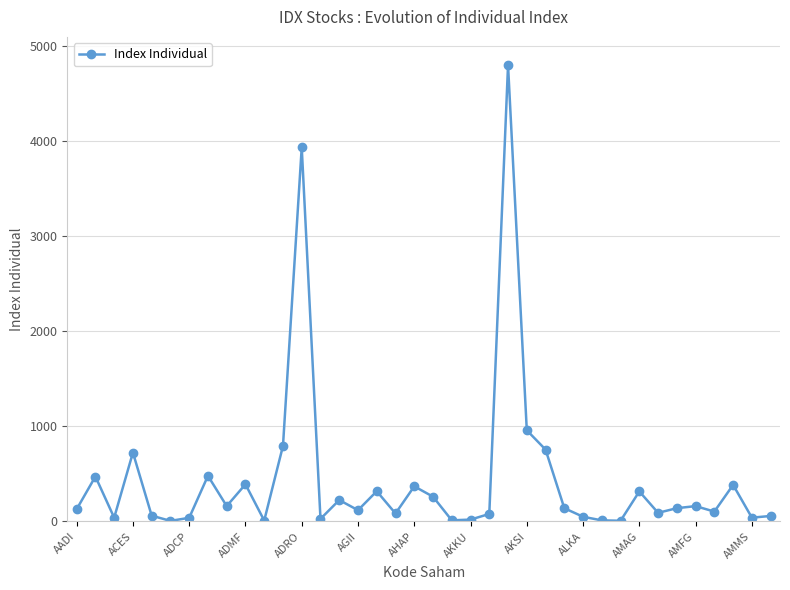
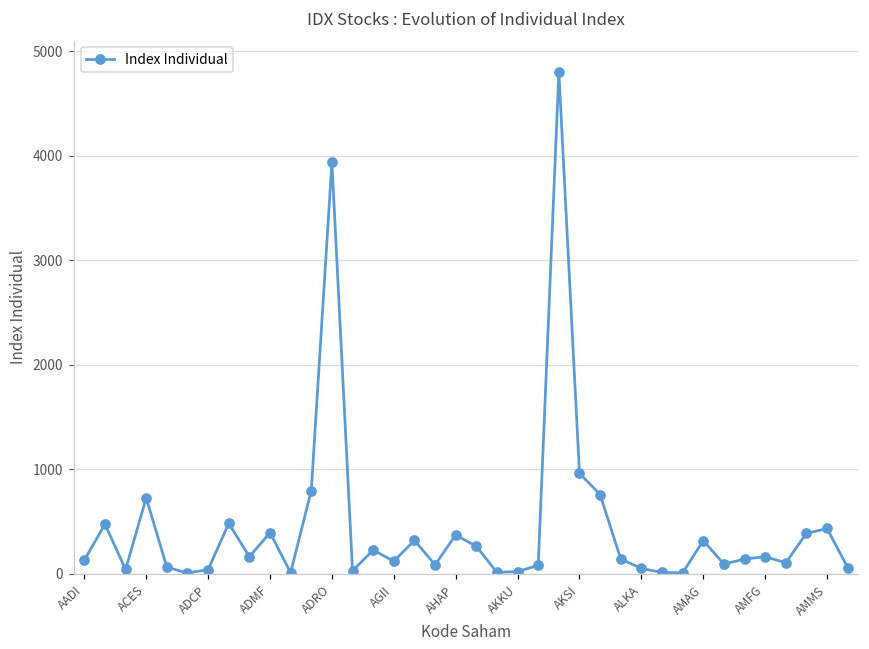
  {
    "AADI": 100,
    "ACES": 700,
    "ADCP": 0,
    "ADMF": 400,
    "ADRO": 3900,
    "AGII": 100,
    "AHAP": 400,
    "AKKU": 0,
    "AKSI": 1000,
    "ALKA": 0,
    "AMAG": 300,
    "AMFG": 200,
-   "AMMS": 0
+   "AMMS": 400
  }
